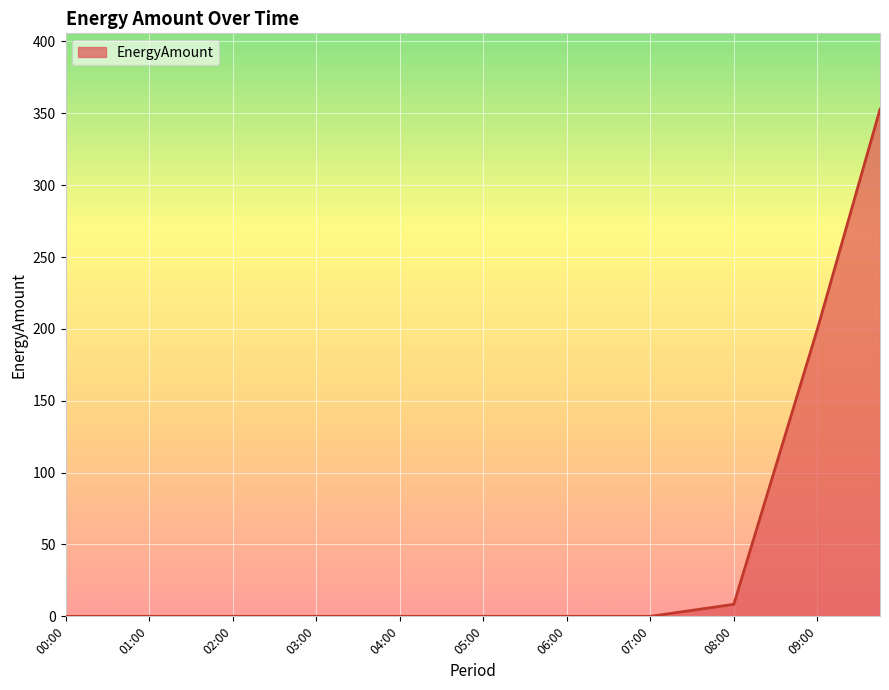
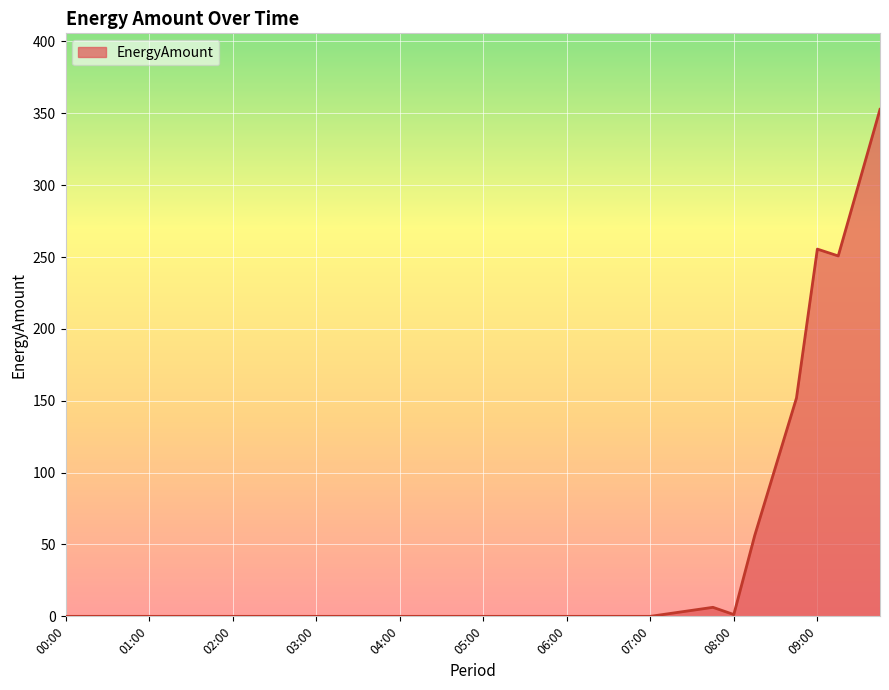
  {
    "00:00": 0,
    "01:00": 0,
    "02:00": 0,
    "03:00": 0,
    "04:00": 0,
    "05:00": 0,
    "06:00": 0,
    "07:00": 0,
-   "08:00": 8,
-   "09:00": 200
+   "08:00": 1,
+   "09:00": 256
  }
